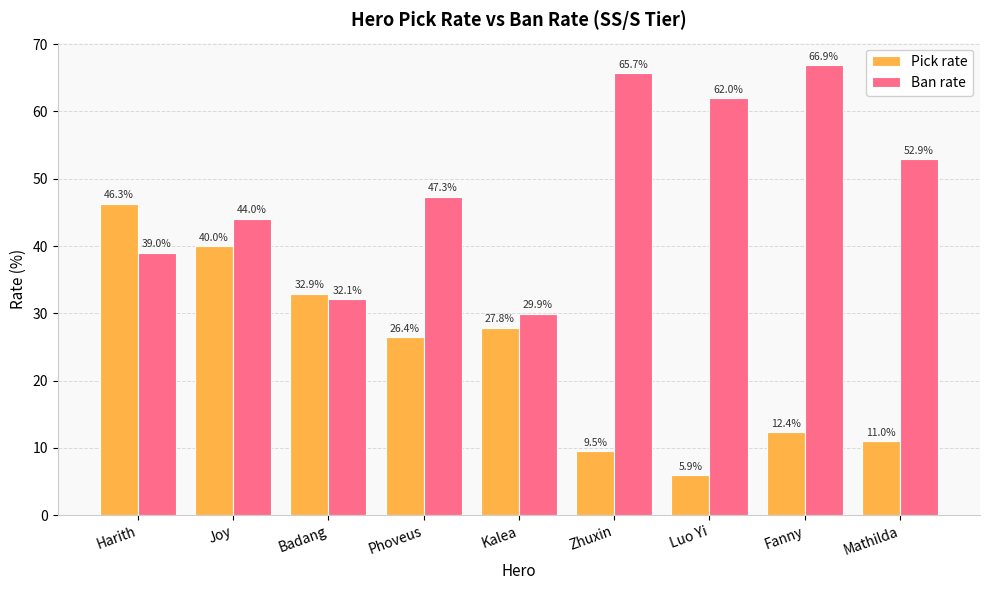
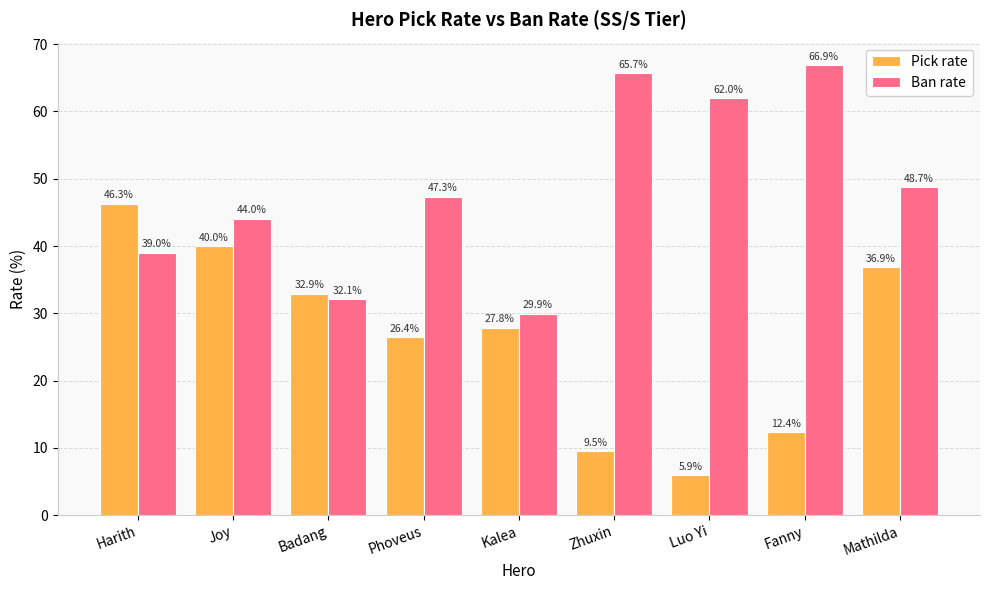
  {
    "Pick rate": {
      "Harith": "46.3%",
      "Joy": "40.0%",
      "Badang": "32.9%",
      "Phoveus": "26.4%",
      "Kalea": "27.8%",
      "Zhuxin": "9.5%",
      "Luo Yi": "5.9%",
      "Fanny": "12.4%",
-     "Mathilda": "11.0%"
+     "Mathilda": "36.9%"
    },
    "Ban rate": {
      "Harith": "39.0%",
      "Joy": "44.0%",
      "Badang": "32.1%",
      "Phoveus": "47.3%",
      "Kalea": "29.9%",
      "Zhuxin": "65.7%",
      "Luo Yi": "62.0%",
      "Fanny": "66.9%",
-     "Mathilda": "52.9%"
+     "Mathilda": "48.7%"
    }
  }
